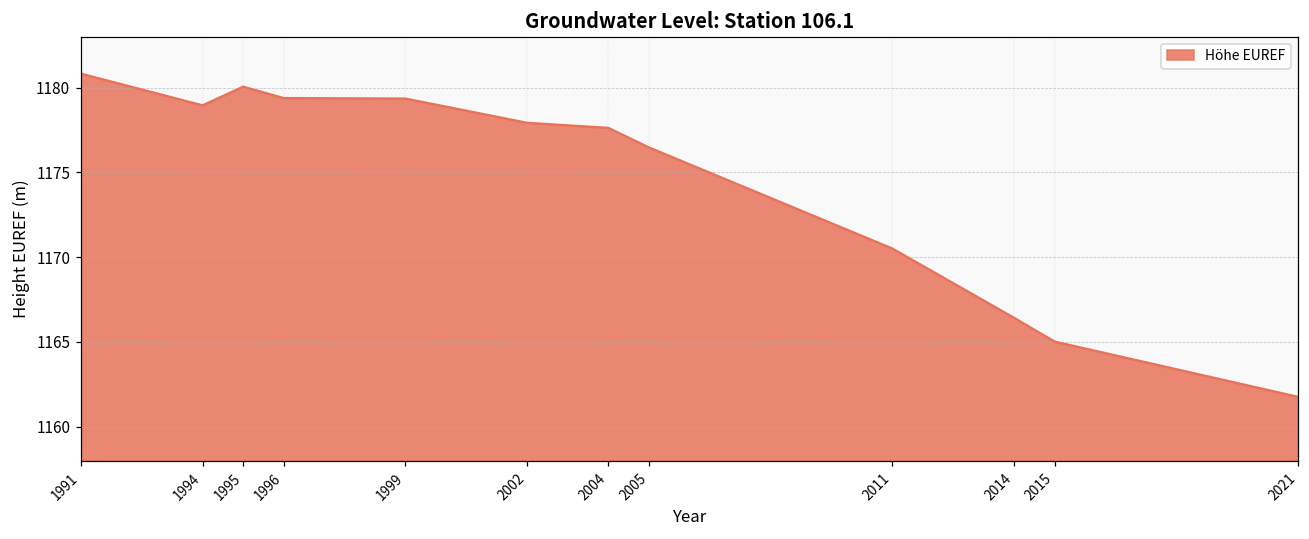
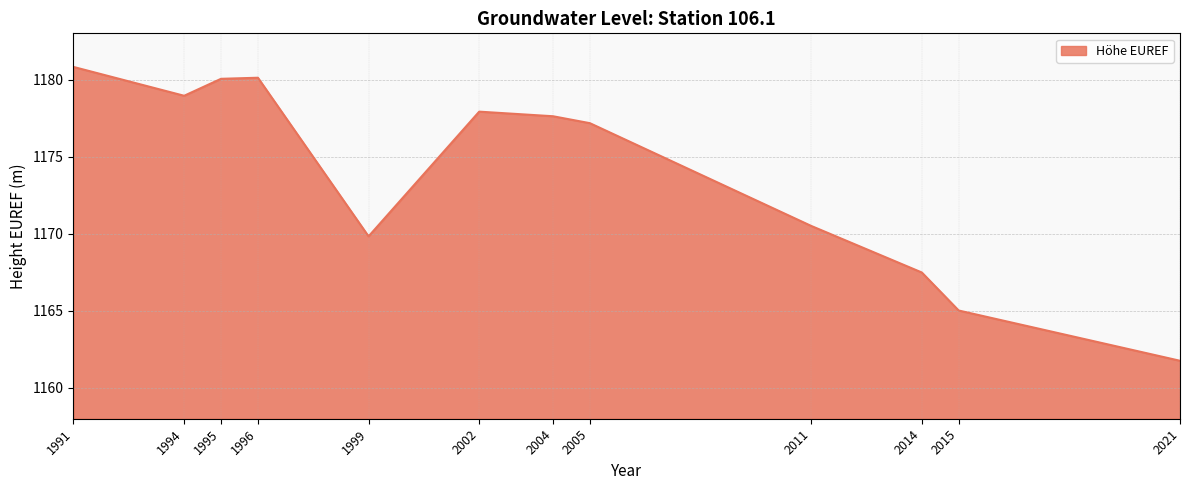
  {
    "1991": 1180.8,
    "1994": 1179.0,
    "1995": 1180.1,
-   "1996": 1179.4,
-   "1999": 1179.4,
+   "1996": 1180.1,
+   "1999": 1169.8,
    "2002": 1177.9,
    "2004": 1177.6,
-   "2005": 1176.5,
+   "2005": 1177.2,
    "2011": 1170.5,
-   "2014": 1166.4,
+   "2014": 1167.5,
    "2015": 1165.0,
    "2021": 1161.8
  }
